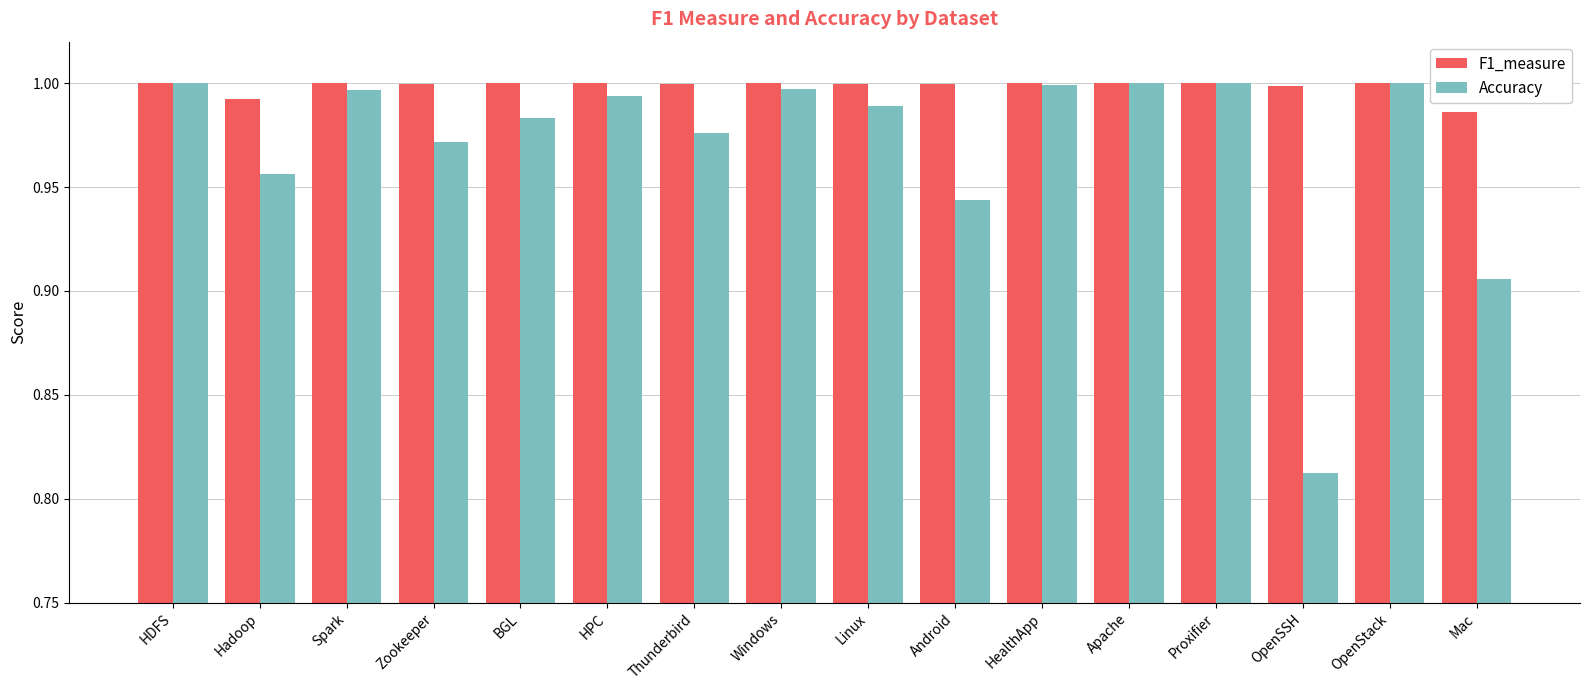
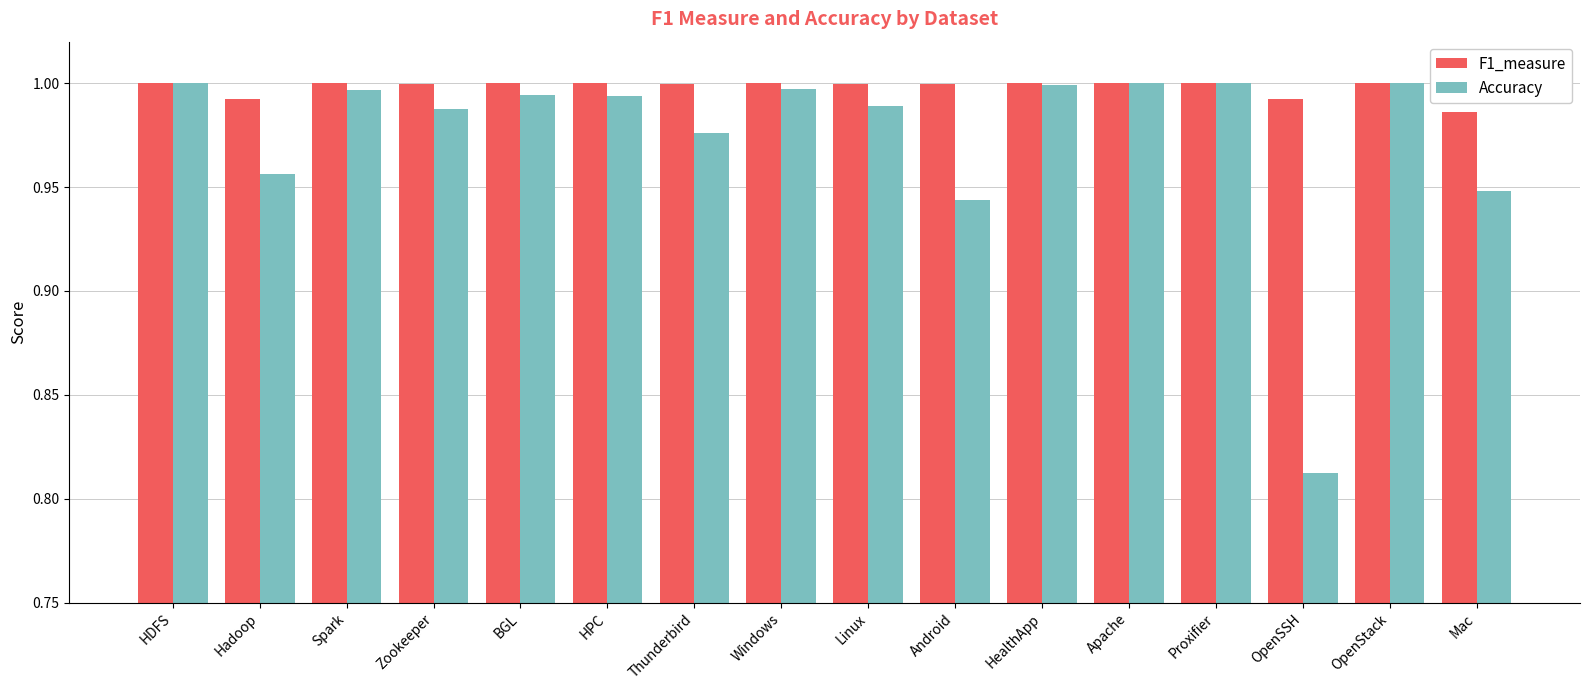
  {
    "F1_measure": {
      "HDFS": 1.000,
      "Hadoop": 0.992,
      "Spark": 1.000,
      "Zookeeper": 1.000,
      "BGL": 1.000,
      "HPC": 1.000,
      "Thunderbird": 1.000,
      "Windows": 1.000,
      "Linux": 1.000,
      "Android": 0.999,
      "HealthApp": 1.000,
      "Apache": 1.000,
      "Proxifier": 1.000,
-     "OpenSSH": 0.999,
+     "OpenSSH": 0.993,
      "OpenStack": 1.000,
      "Mac": 0.986
    },
    "Accuracy": {
      "HDFS": 1.000,
      "Hadoop": 0.956,
      "Spark": 0.997,
-     "Zookeeper": 0.972,
-     "BGL": 0.984,
+     "Zookeeper": 0.988,
+     "BGL": 0.995,
      "HPC": 0.994,
      "Thunderbird": 0.976,
      "Windows": 0.997,
      "Linux": 0.989,
      "Android": 0.944,
      "HealthApp": 0.999,
      "Apache": 1.000,
      "Proxifier": 1.000,
      "OpenSSH": 0.812,
      "OpenStack": 1.000,
-     "Mac": 0.906
+     "Mac": 0.948
    }
  }
